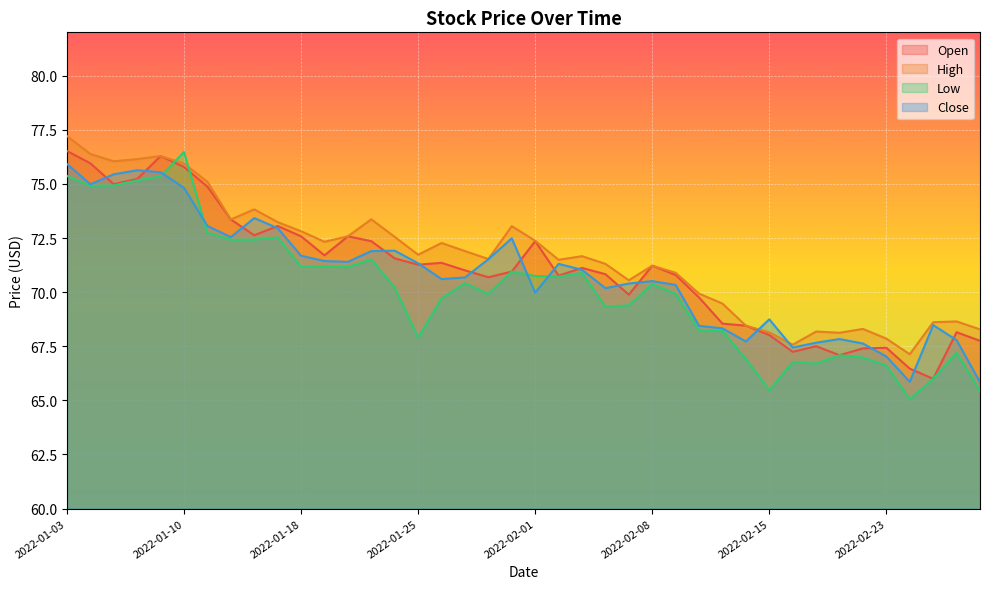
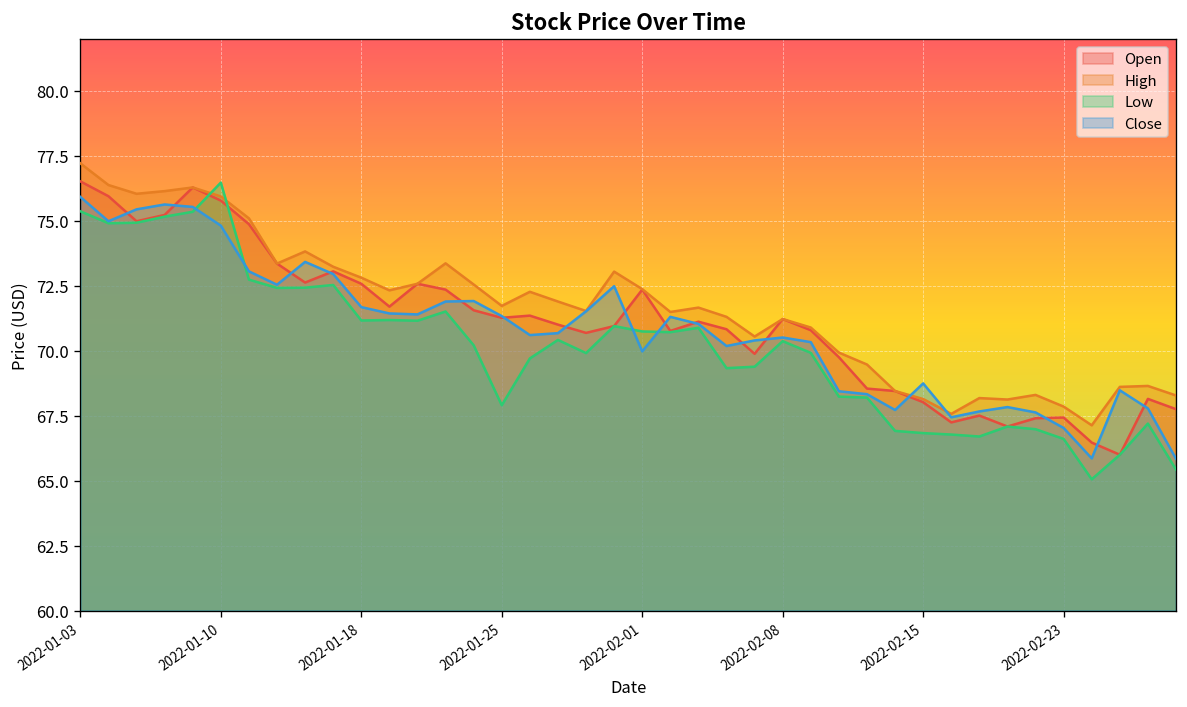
  {
    "Low": {
      "2022-01-03": 75.4,
      "2022-01-10": 76.5,
      "2022-01-18": 71.2,
      "2022-01-25": 67.9,
      "2022-02-01": 70.7,
      "2022-02-08": 70.4,
-     "2022-02-15": 65.5,
+     "2022-02-15": 66.8,
      "2022-02-23": 66.6
    },
    "Close": {
      "2022-01-03": 75.9,
      "2022-01-10": 74.8,
      "2022-01-18": 71.7,
      "2022-02-01": 70.0,
      "2022-02-08": 70.5,
      "2022-02-15": 68.7,
      "2022-02-23": 67.0
    }
  }
